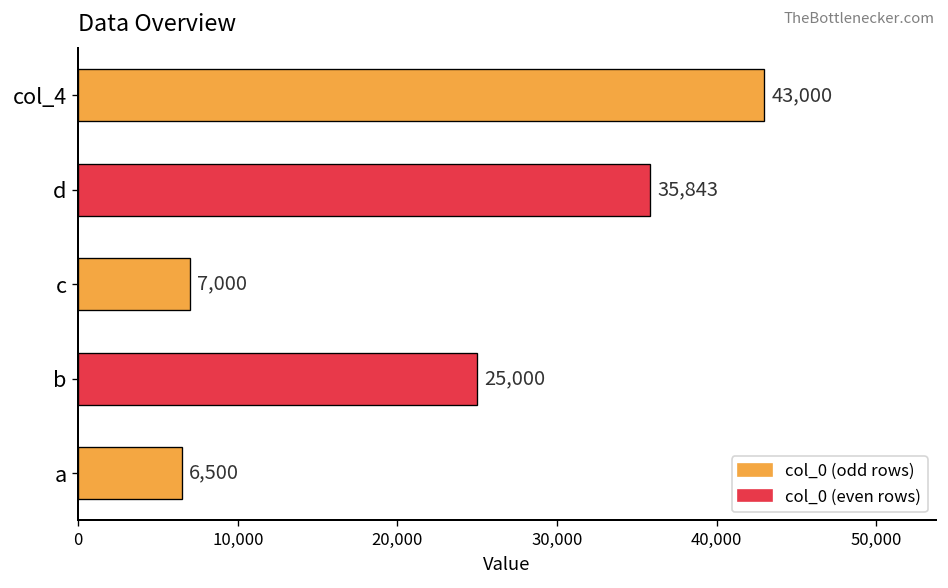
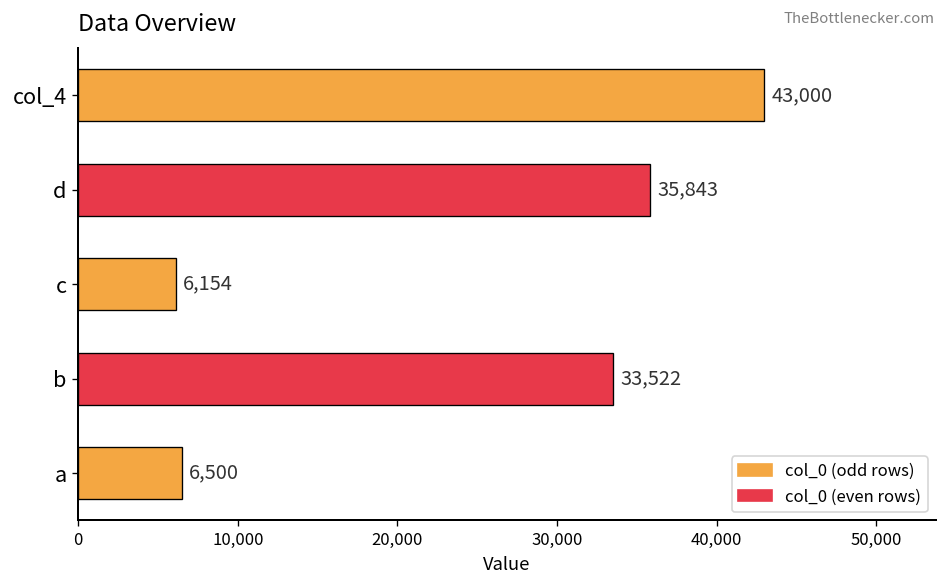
  {
    "col_4": "43,000",
    "d": "35,843",
-   "c": "7,000",
-   "b": "25,000",
+   "c": "6,154",
+   "b": "33,522",
    "a": "6,500"
  }
